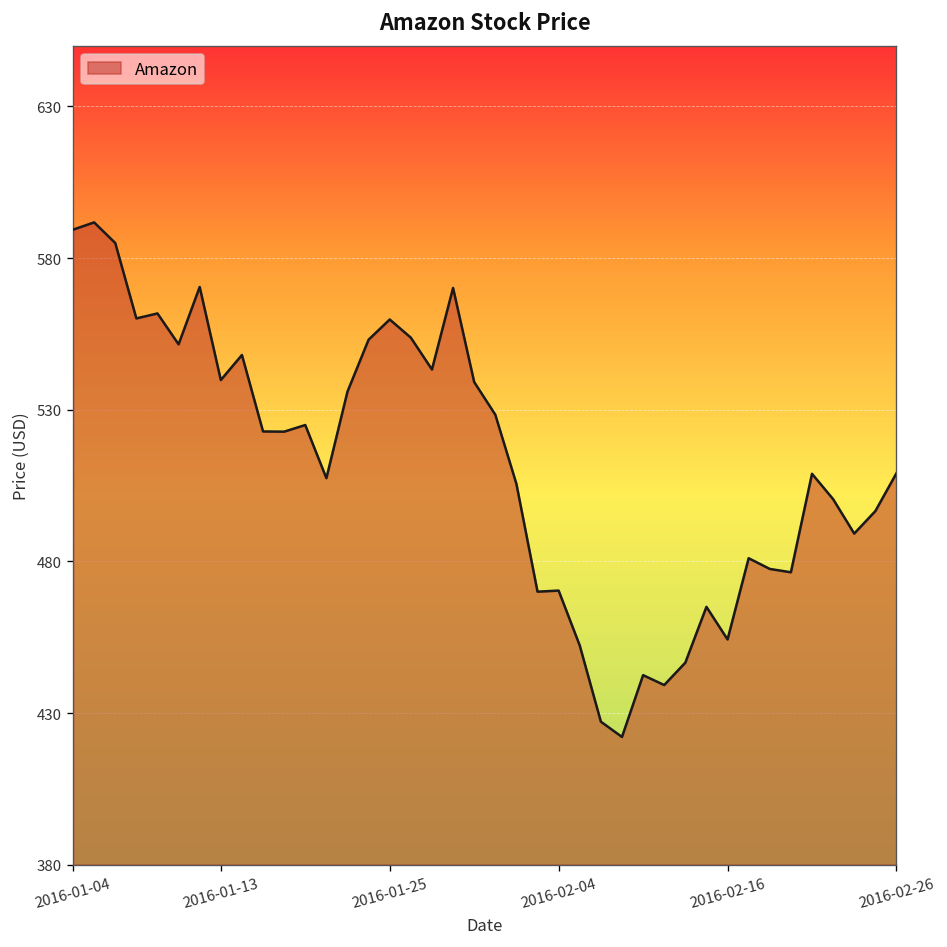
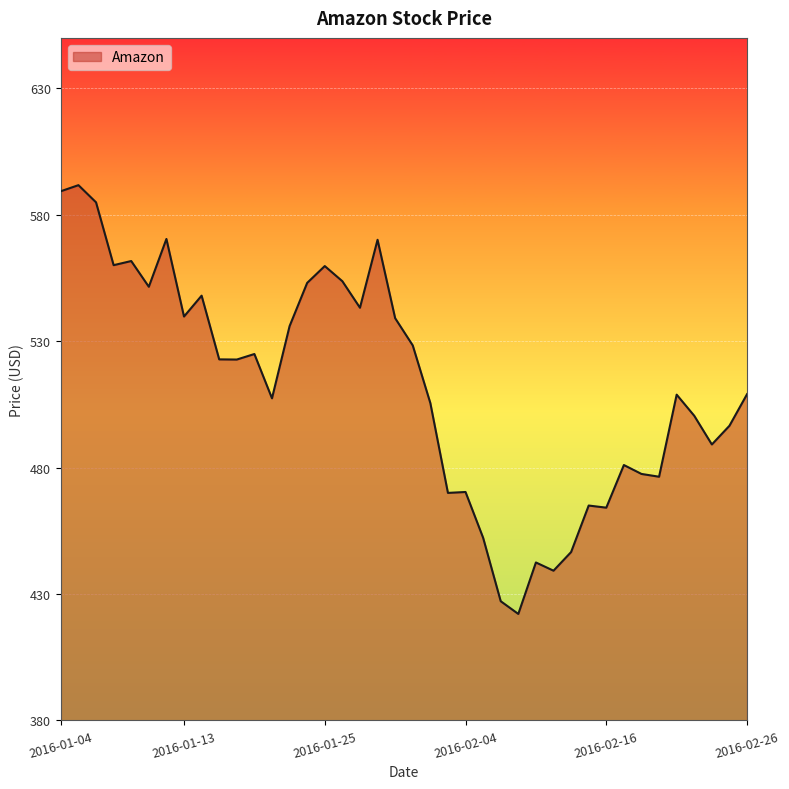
  {
    "2016-01-04": 589,
    "2016-01-13": 540,
    "2016-01-25": 560,
    "2016-02-04": 470,
-   "2016-02-16": 454,
+   "2016-02-16": 464,
    "2016-02-26": 509
  }
